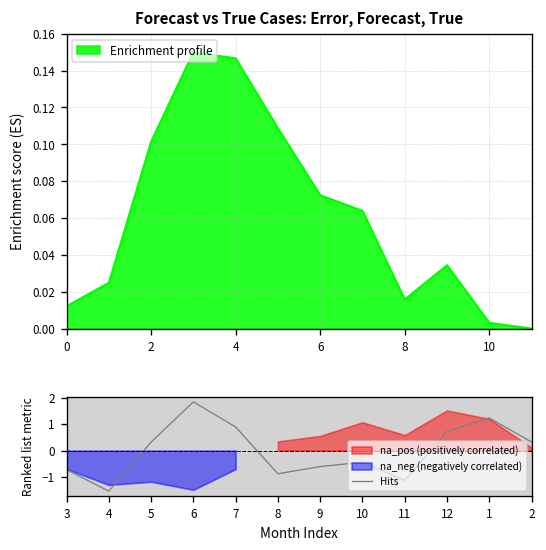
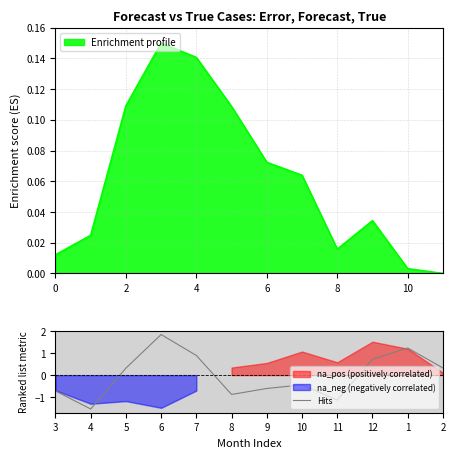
  {
    "Forecast vs True Cases: Error, Forecast, True": {
      "0": 0.012,
-     "2": 0.101,
-     "4": 0.147,
+     "2": 0.109,
+     "4": 0.141,
      "6": 0.072,
      "8": 0.016,
      "10": 0.003
    }
  }
